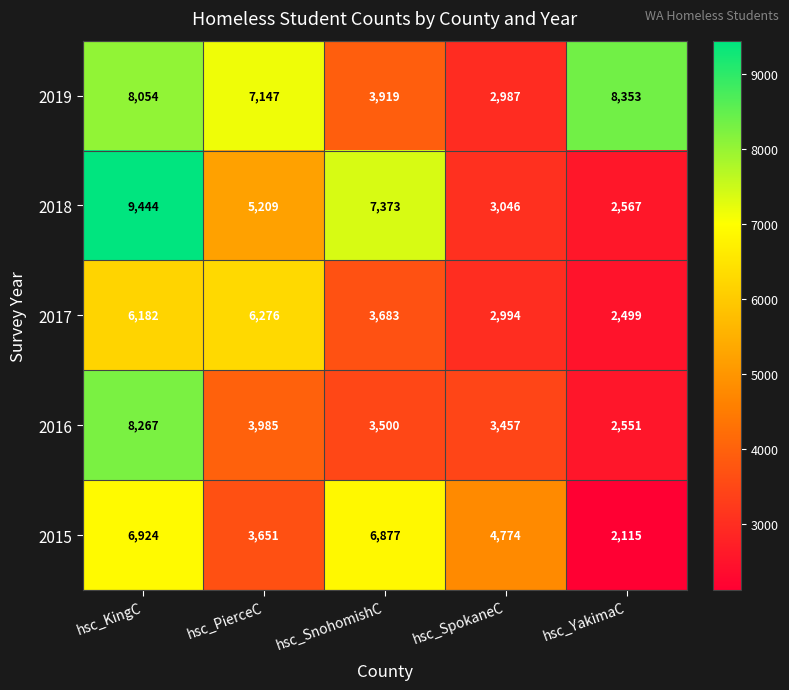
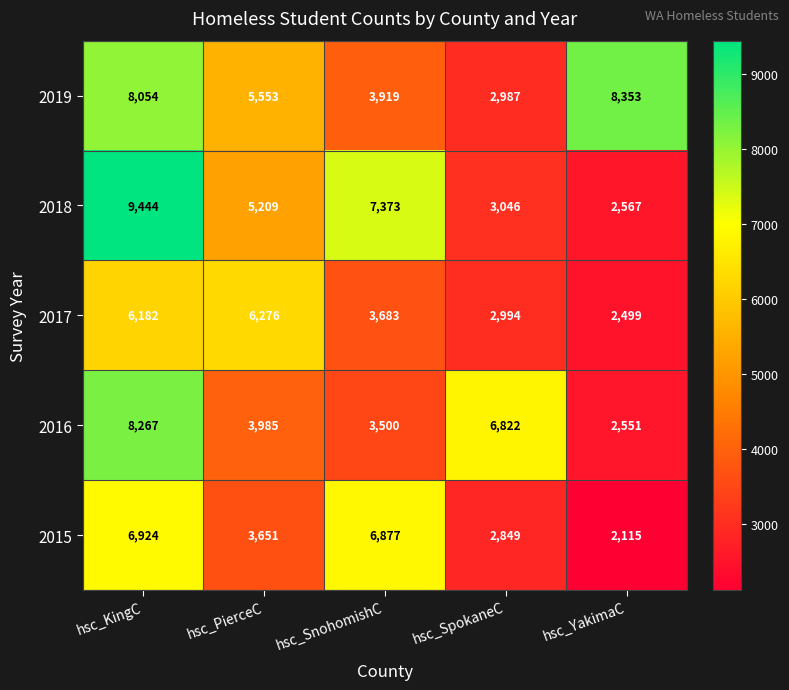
  {
    "2019": {
      "hsc_KingC": "8,054",
-     "hsc_PierceC": "7,147",
+     "hsc_PierceC": "5,553",
      "hsc_SnohomishC": "3,919",
      "hsc_SpokaneC": "2,987",
      "hsc_YakimaC": "8,353"
    },
    "2018": {
      "hsc_KingC": "9,444",
      "hsc_PierceC": "5,209",
      "hsc_SnohomishC": "7,373",
      "hsc_SpokaneC": "3,046",
      "hsc_YakimaC": "2,567"
    },
    "2017": {
      "hsc_KingC": "6,182",
      "hsc_PierceC": "6,276",
      "hsc_SnohomishC": "3,683",
      "hsc_SpokaneC": "2,994",
      "hsc_YakimaC": "2,499"
    },
    "2016": {
      "hsc_KingC": "8,267",
      "hsc_PierceC": "3,985",
      "hsc_SnohomishC": "3,500",
-     "hsc_SpokaneC": "3,457",
+     "hsc_SpokaneC": "6,822",
      "hsc_YakimaC": "2,551"
    },
    "2015": {
      "hsc_KingC": "6,924",
      "hsc_PierceC": "3,651",
      "hsc_SnohomishC": "6,877",
-     "hsc_SpokaneC": "4,774",
+     "hsc_SpokaneC": "2,849",
      "hsc_YakimaC": "2,115"
    }
  }
